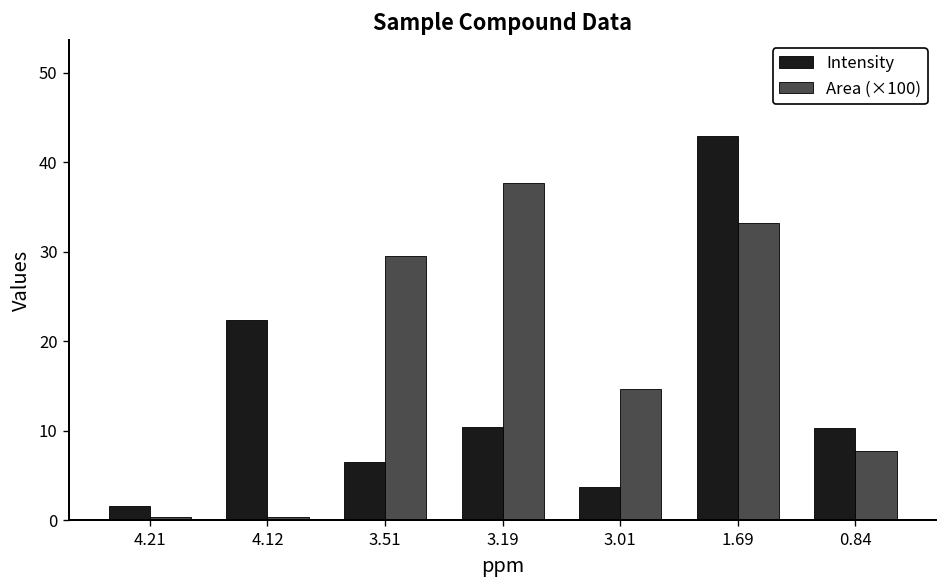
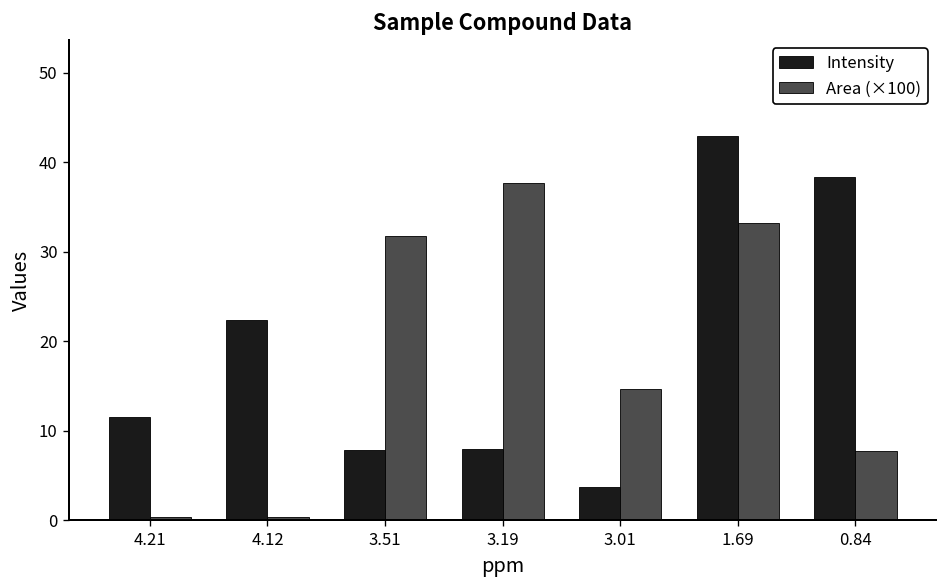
  {
    "Intensity": {
-     "4.21": 2,
+     "4.21": 12,
      "4.12": 22,
-     "3.51": 7,
-     "3.19": 10,
+     "3.51": 8,
+     "3.19": 8,
      "3.01": 4,
      "1.69": 43,
-     "0.84": 10
+     "0.84": 38
    },
    "Area (×100)": {
      "4.21": 0,
      "4.12": 0,
-     "3.51": 30,
+     "3.51": 32,
      "3.19": 38,
      "3.01": 15,
      "1.69": 33,
      "0.84": 8
    }
  }
